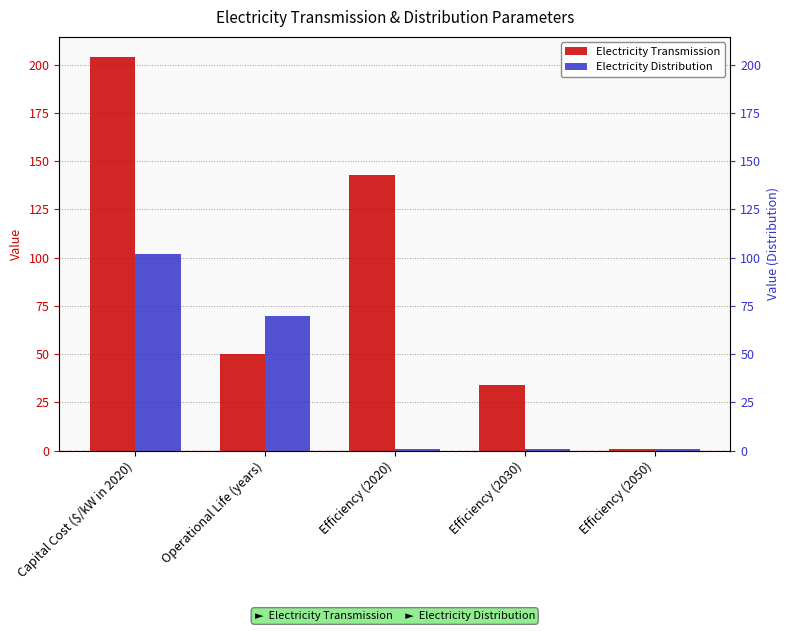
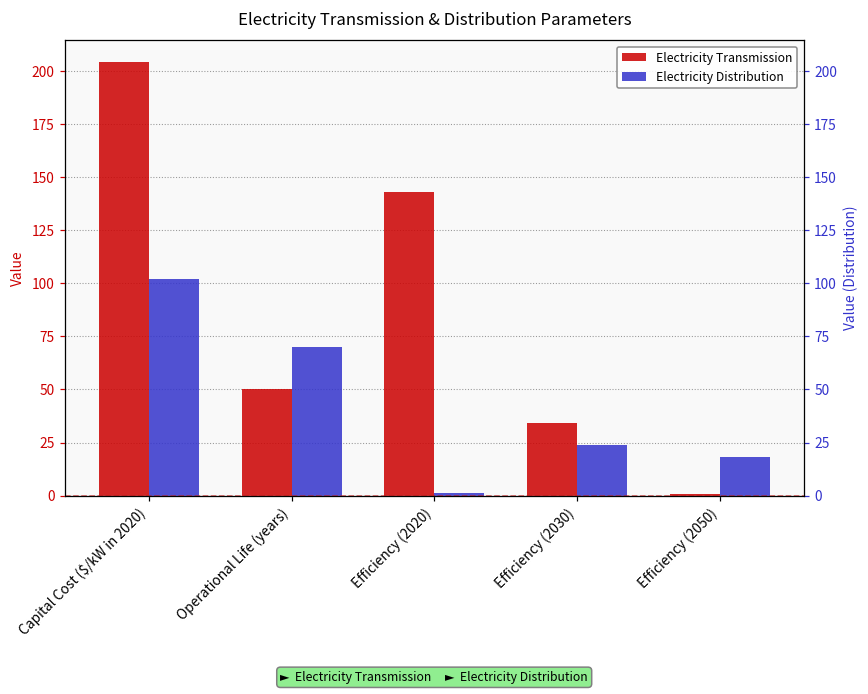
  {
    "Electricity Transmission": {
      "Capital Cost ($/kW in 2020)": 204,
      "Operational Life (years)": 50,
      "Efficiency (2020)": 143,
      "Efficiency (2030)": 34
    },
    "Electricity Distribution": {
      "Capital Cost ($/kW in 2020)": 102,
      "Operational Life (years)": 70,
-     "Efficiency (2030)": 1,
-     "Efficiency (2050)": 1
+     "Efficiency (2030)": 24,
+     "Efficiency (2050)": 18
    }
  }
